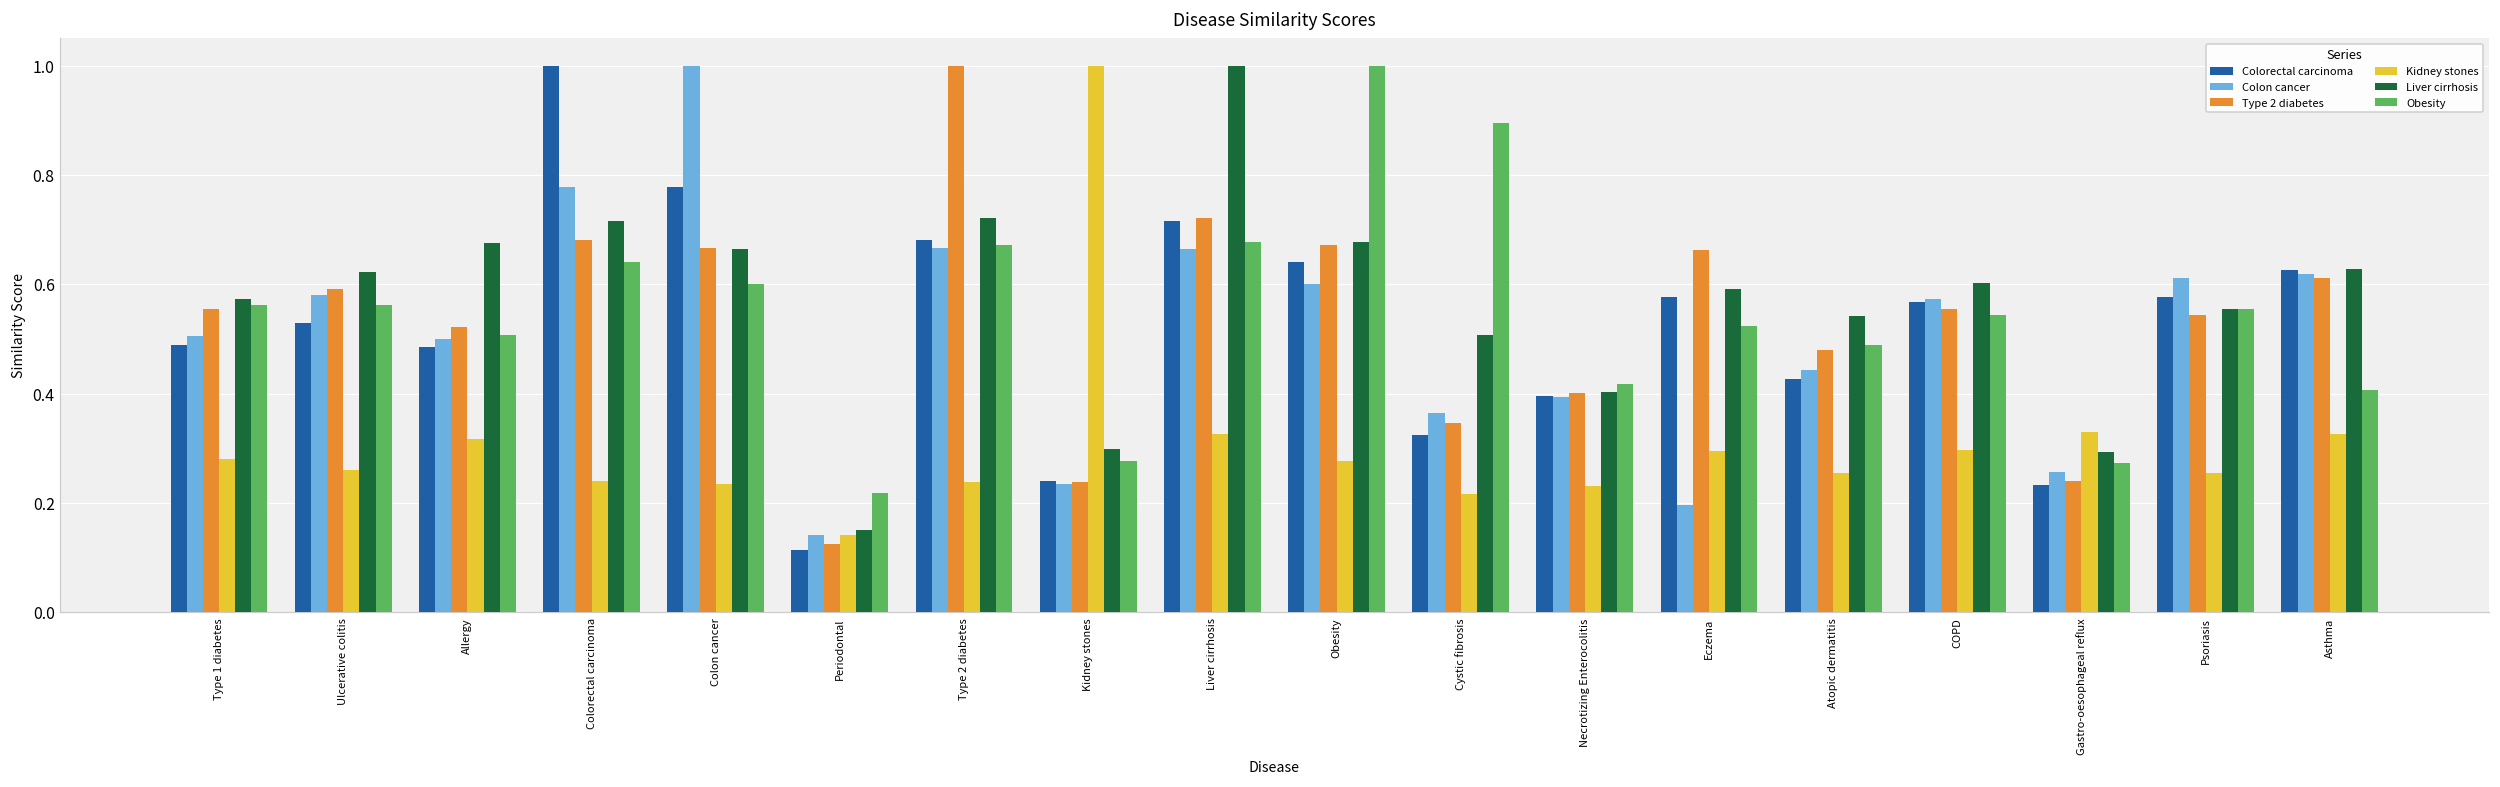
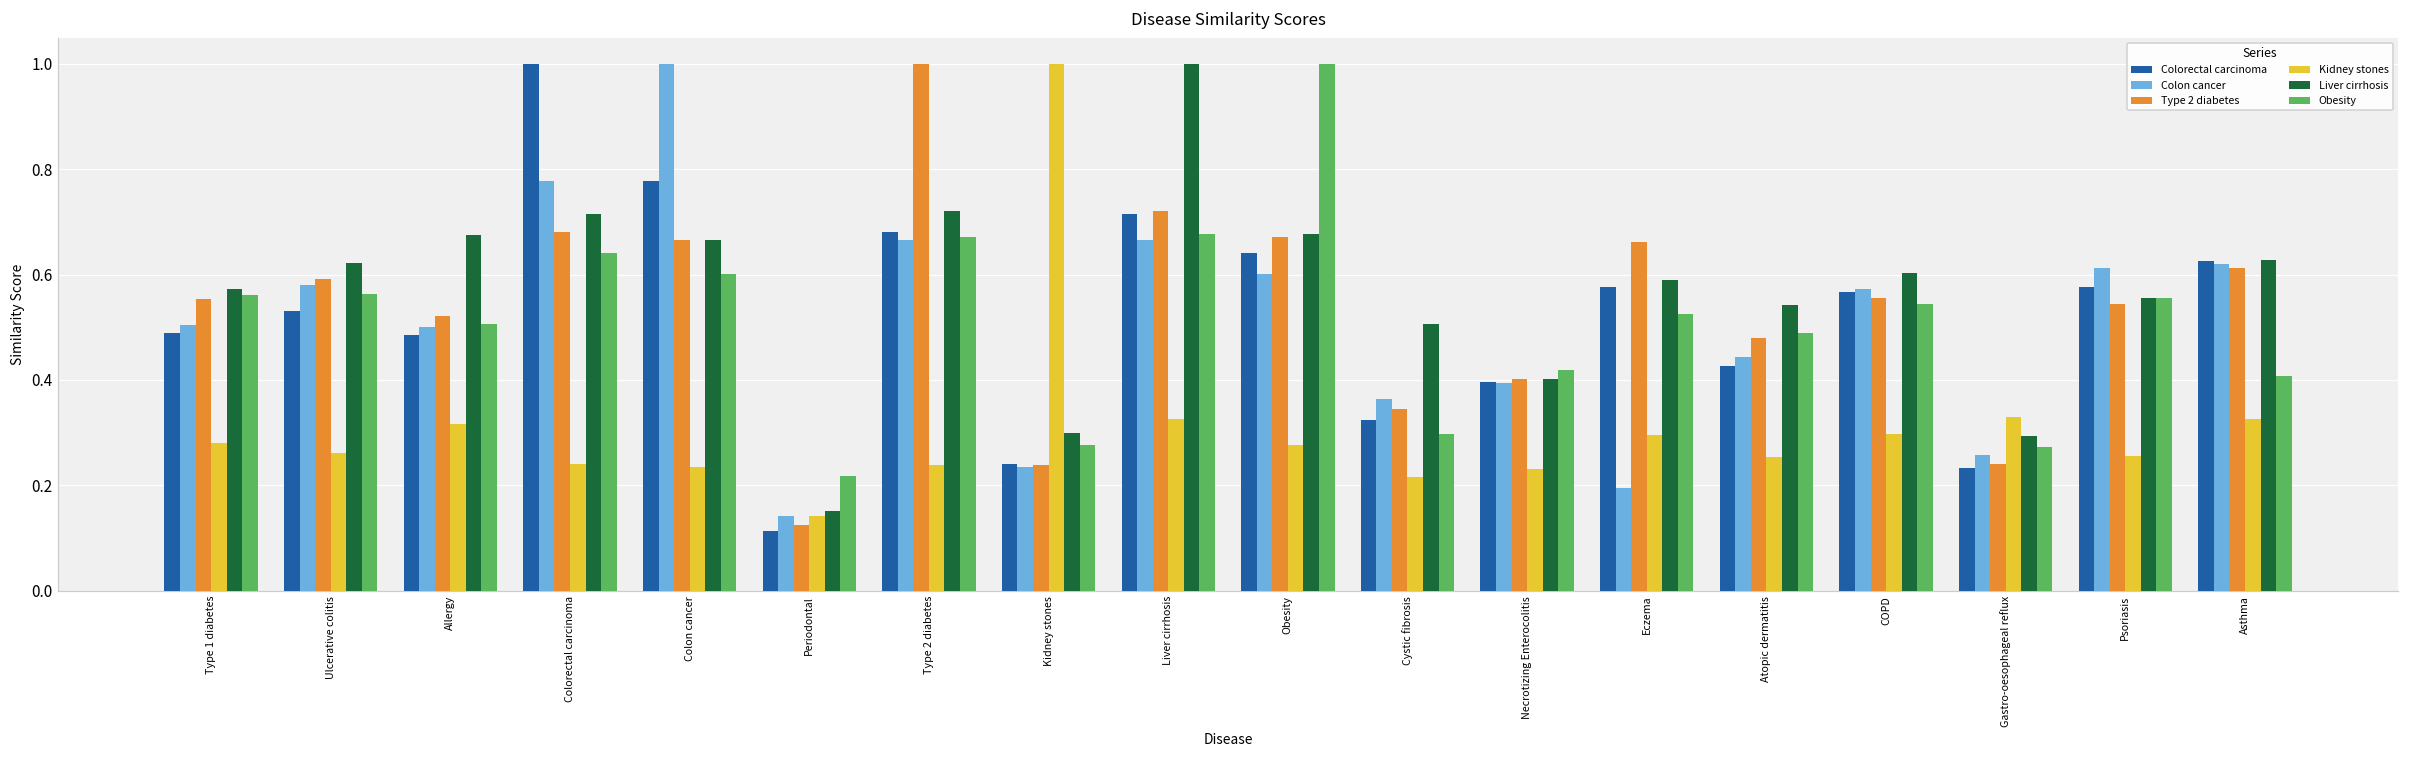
  {
    "Colorectal carcinoma": {
      "Type 1 diabetes": 0.49,
      "Ulcerative colitis": 0.53,
      "Allergy": 0.48,
      "Colorectal carcinoma": 1.00,
      "Colon cancer": 0.78,
      "Periodontal": 0.11,
      "Type 2 diabetes": 0.68,
      "Kidney stones": 0.24,
      "Liver cirrhosis": 0.72,
      "Obesity": 0.64,
      "Cystic fibrosis": 0.32,
      "Necrotizing Enterocolitis": 0.40,
      "Eczema": 0.58,
      "Atopic dermatitis": 0.43,
      "COPD": 0.57,
      "Gastro-oesophageal reflux": 0.23,
      "Psoriasis": 0.58,
      "Asthma": 0.63
    },
    "Colon cancer": {
      "Type 1 diabetes": 0.50,
      "Ulcerative colitis": 0.58,
      "Allergy": 0.50,
      "Colorectal carcinoma": 0.78,
      "Colon cancer": 1.00,
      "Periodontal": 0.14,
      "Type 2 diabetes": 0.67,
      "Kidney stones": 0.23,
      "Liver cirrhosis": 0.66,
      "Obesity": 0.60,
      "Cystic fibrosis": 0.36,
      "Necrotizing Enterocolitis": 0.39,
      "Eczema": 0.20,
      "Atopic dermatitis": 0.44,
      "COPD": 0.57,
      "Gastro-oesophageal reflux": 0.26,
      "Psoriasis": 0.61,
      "Asthma": 0.62
    },
    "Type 2 diabetes": {
      "Type 1 diabetes": 0.55,
      "Ulcerative colitis": 0.59,
      "Allergy": 0.52,
      "Colorectal carcinoma": 0.68,
      "Colon cancer": 0.67,
      "Periodontal": 0.12,
      "Type 2 diabetes": 1.00,
      "Kidney stones": 0.24,
      "Liver cirrhosis": 0.72,
      "Obesity": 0.67,
      "Cystic fibrosis": 0.35,
      "Necrotizing Enterocolitis": 0.40,
      "Eczema": 0.66,
      "Atopic dermatitis": 0.48,
      "COPD": 0.56,
      "Gastro-oesophageal reflux": 0.24,
      "Psoriasis": 0.54,
      "Asthma": 0.61
    },
    "Kidney stones": {
      "Type 1 diabetes": 0.28,
      "Ulcerative colitis": 0.26,
      "Allergy": 0.32,
      "Colorectal carcinoma": 0.24,
      "Colon cancer": 0.23,
      "Periodontal": 0.14,
      "Type 2 diabetes": 0.24,
      "Kidney stones": 1.00,
      "Liver cirrhosis": 0.33,
      "Obesity": 0.28,
      "Cystic fibrosis": 0.22,
      "Necrotizing Enterocolitis": 0.23,
      "Eczema": 0.30,
      "Atopic dermatitis": 0.25,
      "COPD": 0.30,
      "Gastro-oesophageal reflux": 0.33,
      "Psoriasis": 0.26,
      "Asthma": 0.33
    },
    "Liver cirrhosis": {
      "Type 1 diabetes": 0.57,
      "Ulcerative colitis": 0.62,
      "Allergy": 0.67,
      "Colorectal carcinoma": 0.72,
      "Colon cancer": 0.66,
      "Periodontal": 0.15,
      "Type 2 diabetes": 0.72,
      "Kidney stones": 0.30,
      "Liver cirrhosis": 1.00,
      "Obesity": 0.68,
      "Cystic fibrosis": 0.51,
      "Necrotizing Enterocolitis": 0.40,
      "Eczema": 0.59,
      "Atopic dermatitis": 0.54,
      "COPD": 0.60,
      "Gastro-oesophageal reflux": 0.29,
      "Psoriasis": 0.55,
      "Asthma": 0.63
    },
    "Obesity": {
      "Type 1 diabetes": 0.56,
      "Ulcerative colitis": 0.56,
      "Allergy": 0.51,
      "Colorectal carcinoma": 0.64,
      "Colon cancer": 0.60,
      "Periodontal": 0.22,
      "Type 2 diabetes": 0.67,
      "Kidney stones": 0.28,
      "Liver cirrhosis": 0.68,
      "Obesity": 1.00,
-     "Cystic fibrosis": 0.89,
+     "Cystic fibrosis": 0.30,
      "Necrotizing Enterocolitis": 0.42,
      "Eczema": 0.52,
      "Atopic dermatitis": 0.49,
      "COPD": 0.54,
      "Gastro-oesophageal reflux": 0.27,
      "Psoriasis": 0.55,
      "Asthma": 0.41
    }
  }
